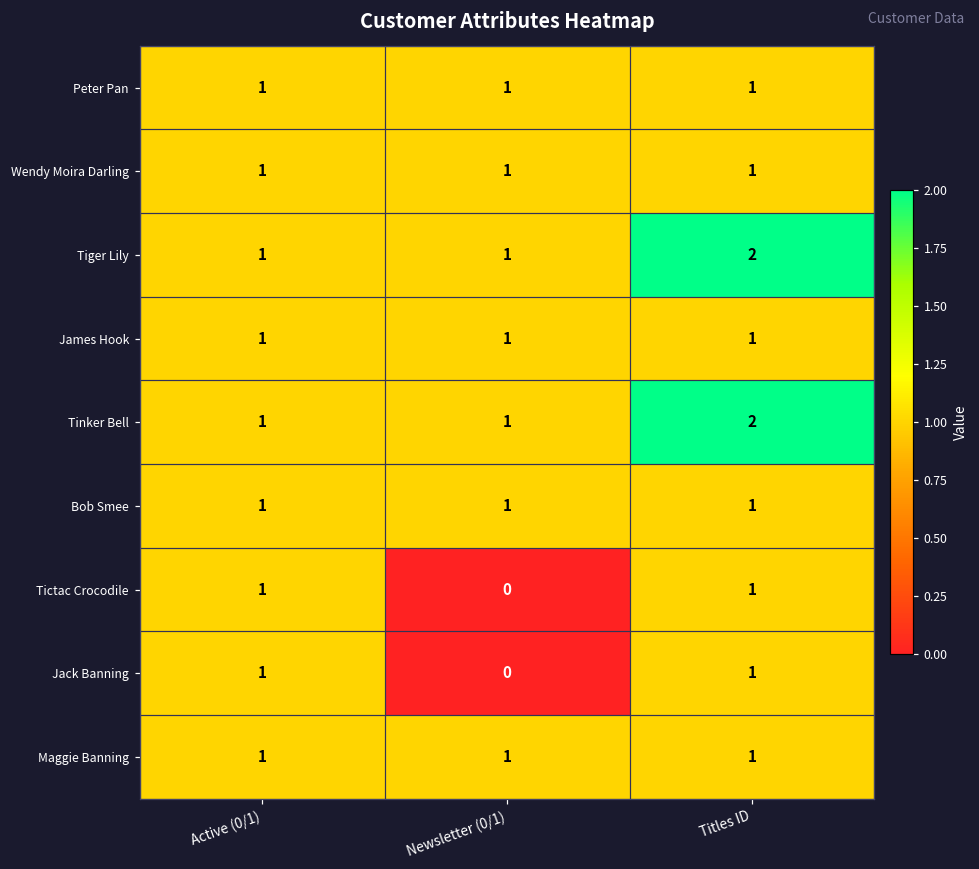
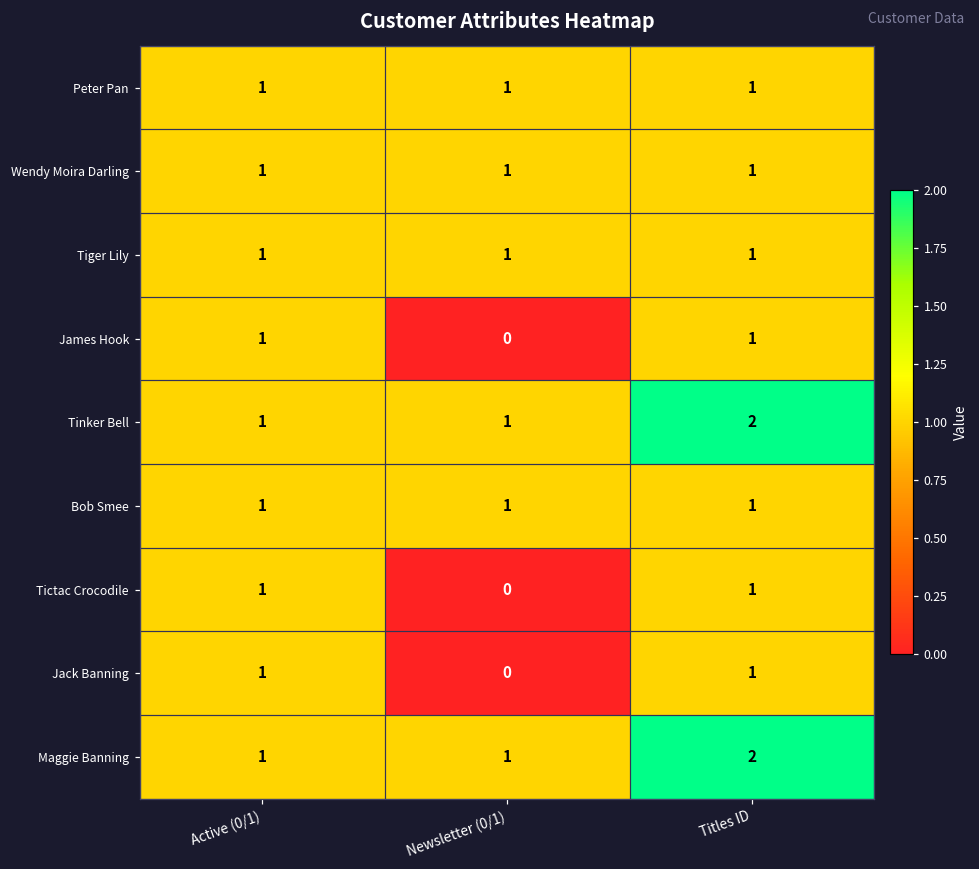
  {
    "Peter Pan": {
      "Active (0/1)": 1,
      "Newsletter (0/1)": 1,
      "Titles ID": 1
    },
    "Wendy Moira Darling": {
      "Active (0/1)": 1,
      "Newsletter (0/1)": 1,
      "Titles ID": 1
    },
    "Tiger Lily": {
      "Active (0/1)": 1,
      "Newsletter (0/1)": 1,
-     "Titles ID": 2
+     "Titles ID": 1
    },
    "James Hook": {
      "Active (0/1)": 1,
-     "Newsletter (0/1)": 1,
+     "Newsletter (0/1)": 0,
      "Titles ID": 1
    },
    "Tinker Bell": {
      "Active (0/1)": 1,
      "Newsletter (0/1)": 1,
      "Titles ID": 2
    },
    "Bob Smee": {
      "Active (0/1)": 1,
      "Newsletter (0/1)": 1,
      "Titles ID": 1
    },
    "Tictac Crocodile": {
      "Active (0/1)": 1,
      "Newsletter (0/1)": 0,
      "Titles ID": 1
    },
    "Jack Banning": {
      "Active (0/1)": 1,
      "Newsletter (0/1)": 0,
      "Titles ID": 1
    },
    "Maggie Banning": {
      "Active (0/1)": 1,
      "Newsletter (0/1)": 1,
-     "Titles ID": 1
+     "Titles ID": 2
    }
  }
